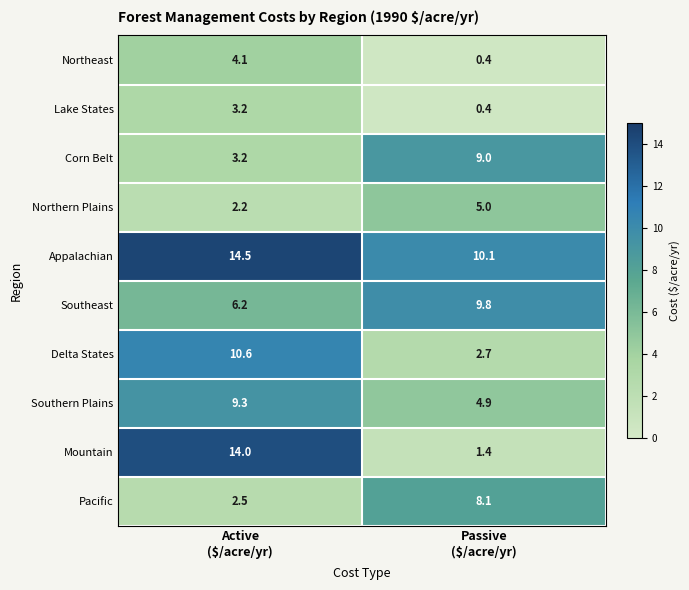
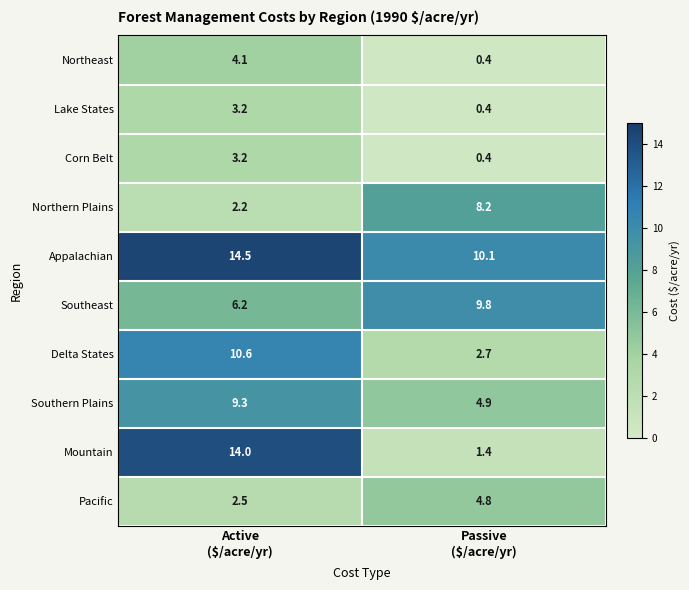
  {
    "Northeast": {
      "Active ($/acre/yr)": 4.1,
      "Passive ($/acre/yr)": 0.4
    },
    "Lake States": {
      "Active ($/acre/yr)": 3.2,
      "Passive ($/acre/yr)": 0.4
    },
    "Corn Belt": {
      "Active ($/acre/yr)": 3.2,
-     "Passive ($/acre/yr)": 9.0
+     "Passive ($/acre/yr)": 0.4
    },
    "Northern Plains": {
      "Active ($/acre/yr)": 2.2,
-     "Passive ($/acre/yr)": 5.0
+     "Passive ($/acre/yr)": 8.2
    },
    "Appalachian": {
      "Active ($/acre/yr)": 14.5,
      "Passive ($/acre/yr)": 10.1
    },
    "Southeast": {
      "Active ($/acre/yr)": 6.2,
      "Passive ($/acre/yr)": 9.8
    },
    "Delta States": {
      "Active ($/acre/yr)": 10.6,
      "Passive ($/acre/yr)": 2.7
    },
    "Southern Plains": {
      "Active ($/acre/yr)": 9.3,
      "Passive ($/acre/yr)": 4.9
    },
    "Mountain": {
      "Active ($/acre/yr)": 14.0,
      "Passive ($/acre/yr)": 1.4
    },
    "Pacific": {
      "Active ($/acre/yr)": 2.5,
-     "Passive ($/acre/yr)": 8.1
+     "Passive ($/acre/yr)": 4.8
    }
  }
